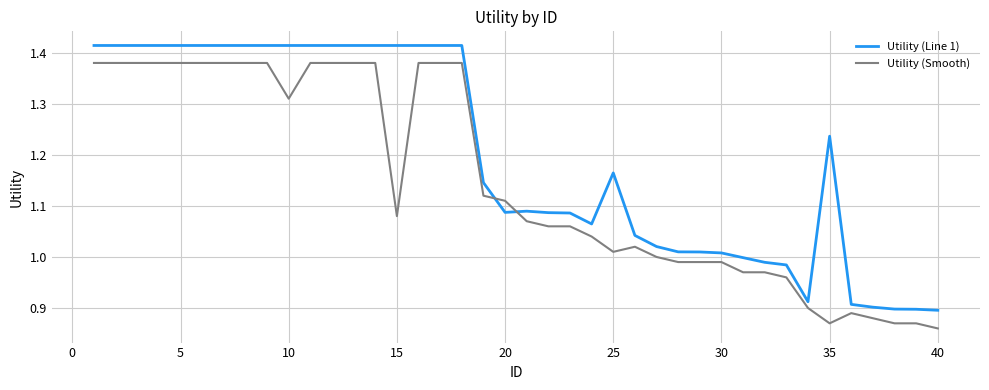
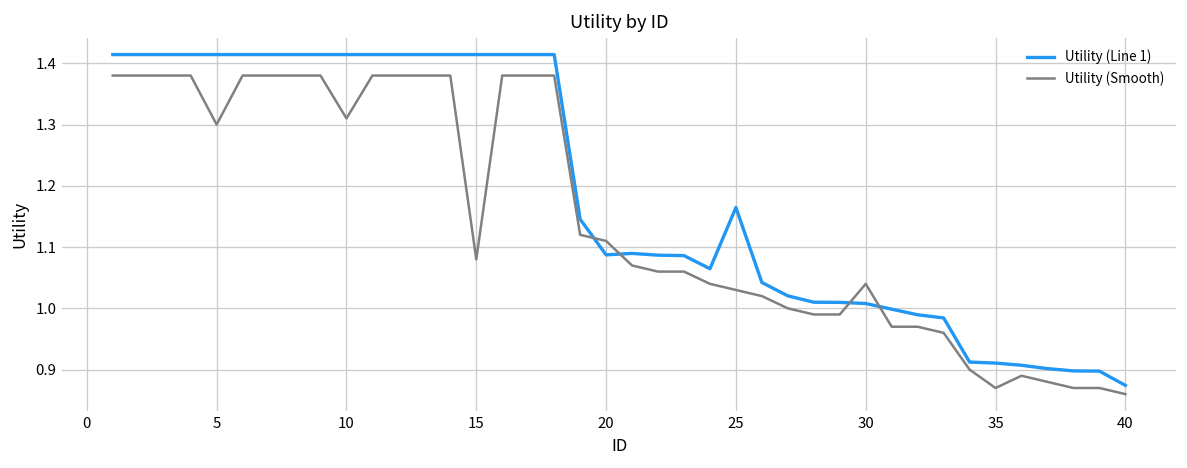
  {
    "Utility (Line 1)": {
      "5": 1.41,
      "10": 1.41,
      "15": 1.41,
      "20": 1.09,
      "25": 1.16,
      "30": 1.01,
-     "35": 1.24,
-     "40": 0.90
+     "35": 0.91,
+     "40": 0.87
    },
    "Utility (Smooth)": {
-     "5": 1.38,
+     "5": 1.30,
      "10": 1.31,
      "15": 1.08,
      "20": 1.11,
-     "25": 1.01,
-     "30": 0.99,
+     "25": 1.03,
+     "30": 1.04,
      "35": 0.87,
      "40": 0.86
    }
  }
